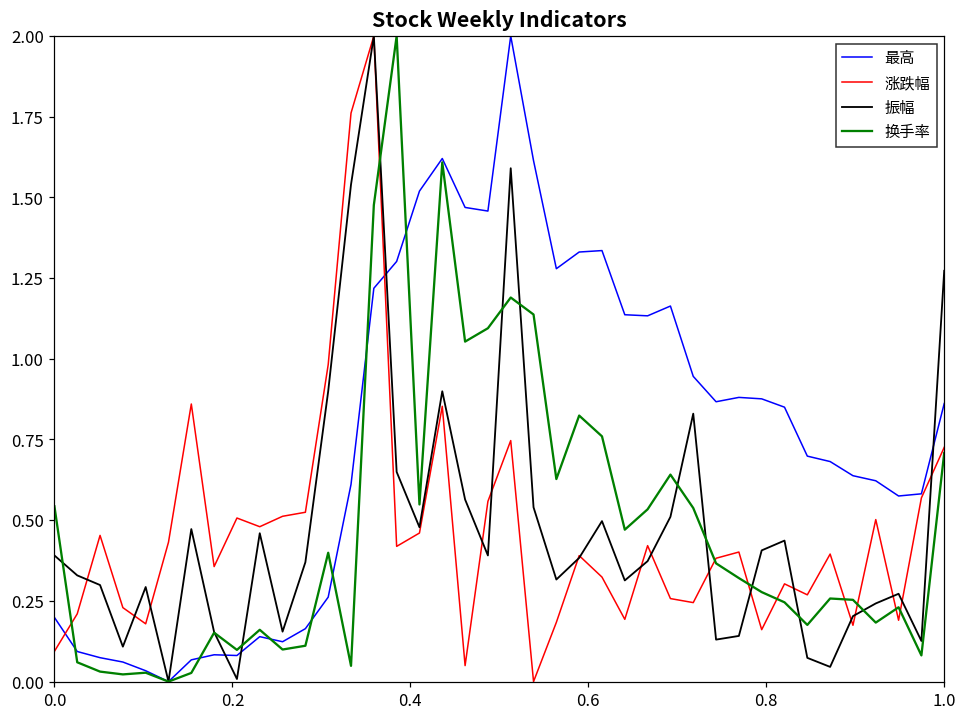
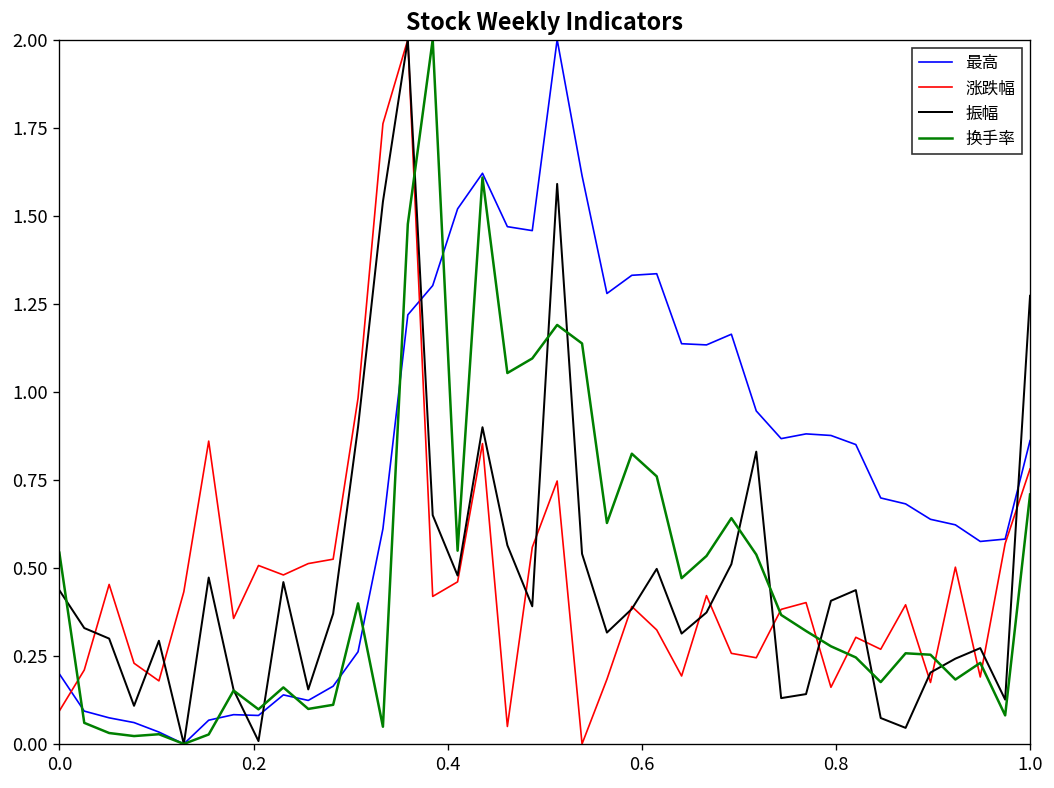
  {
    "最高": {
      "0.0": 0.20,
      "1.0": 0.86
    },
    "涨跌幅": {
      "0.0": 0.09,
-     "1.0": 0.73
+     "1.0": 0.78
    },
    "振幅": {
-     "0.0": 0.39,
+     "0.0": 0.44,
      "1.0": 1.27
    },
    "换手率": {
      "0.0": 0.54,
      "1.0": 0.71
    }
  }
